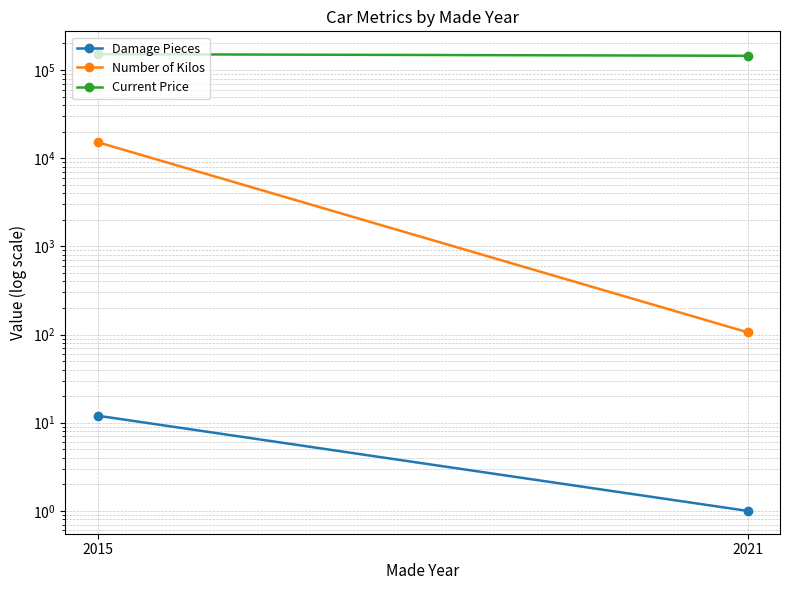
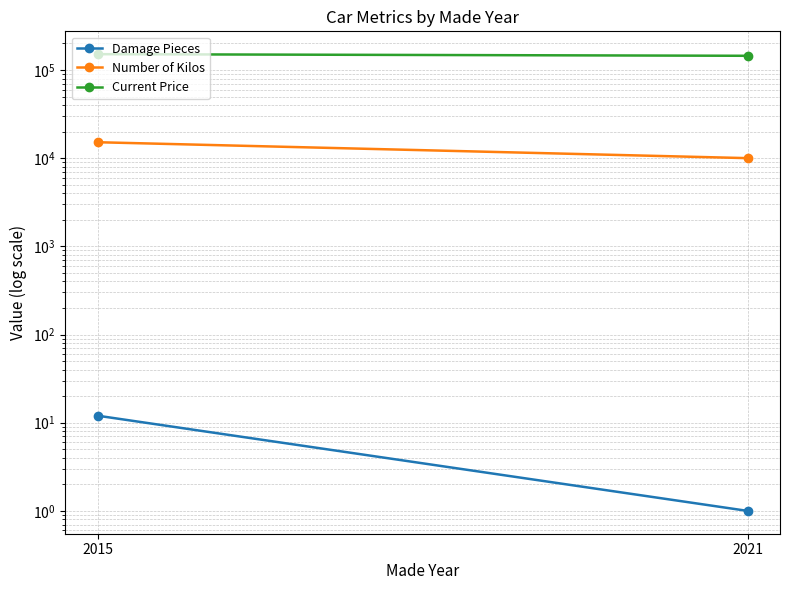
  {
    "Damage Pieces": {
      "2015": 12,
      "2021": 1
    },
    "Number of Kilos": {
      "2015": 15000,
-     "2021": 110
+     "2021": 10000
    },
    "Current Price": {
      "2021": 140000
    }
  }
